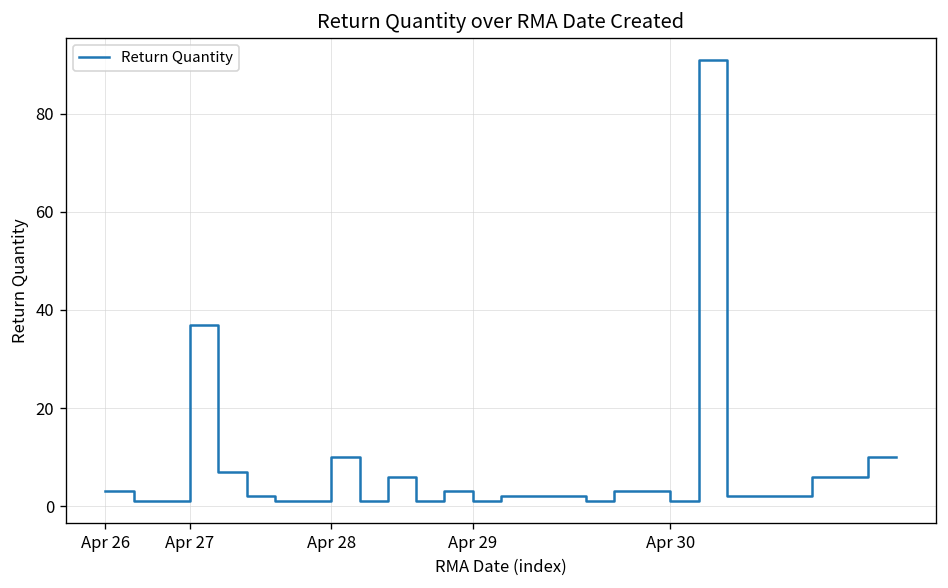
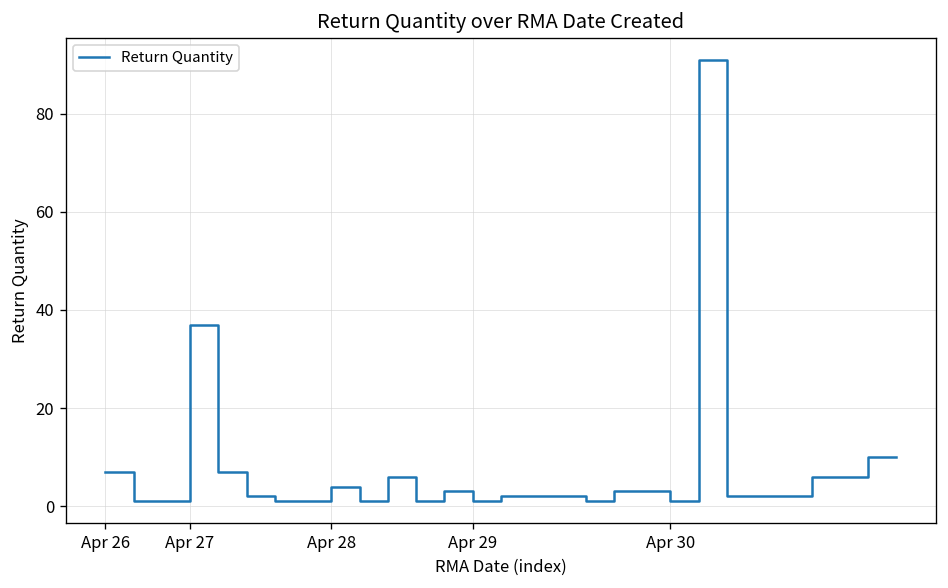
  {
-   "Apr 26": 3,
+   "Apr 26": 7,
    "Apr 27": 37,
-   "Apr 28": 10,
+   "Apr 28": 4,
    "Apr 29": 1,
    "Apr 30": 1
  }
